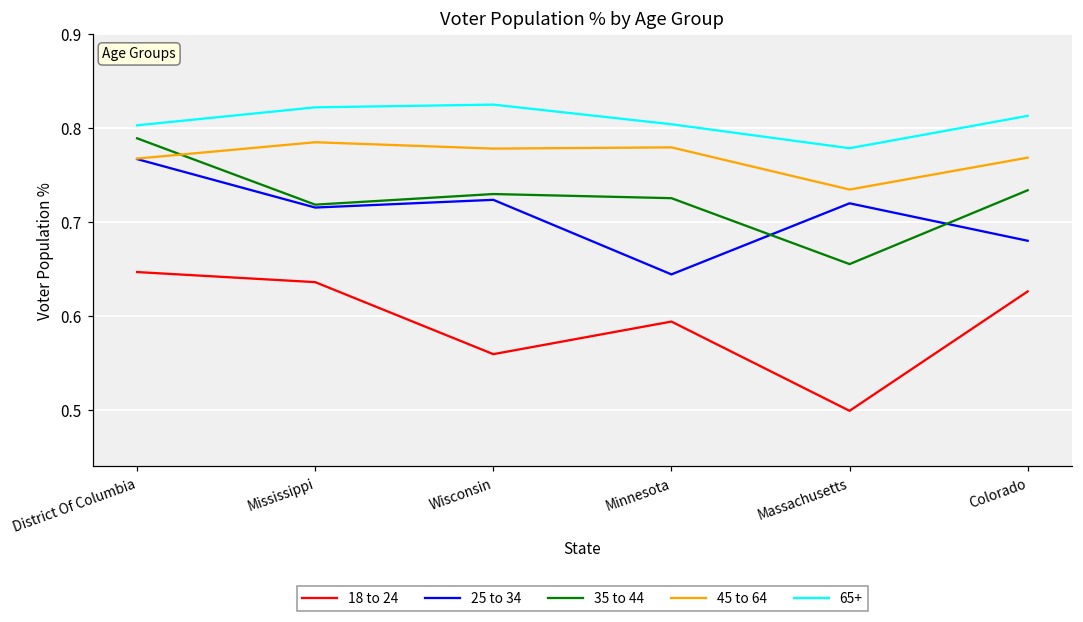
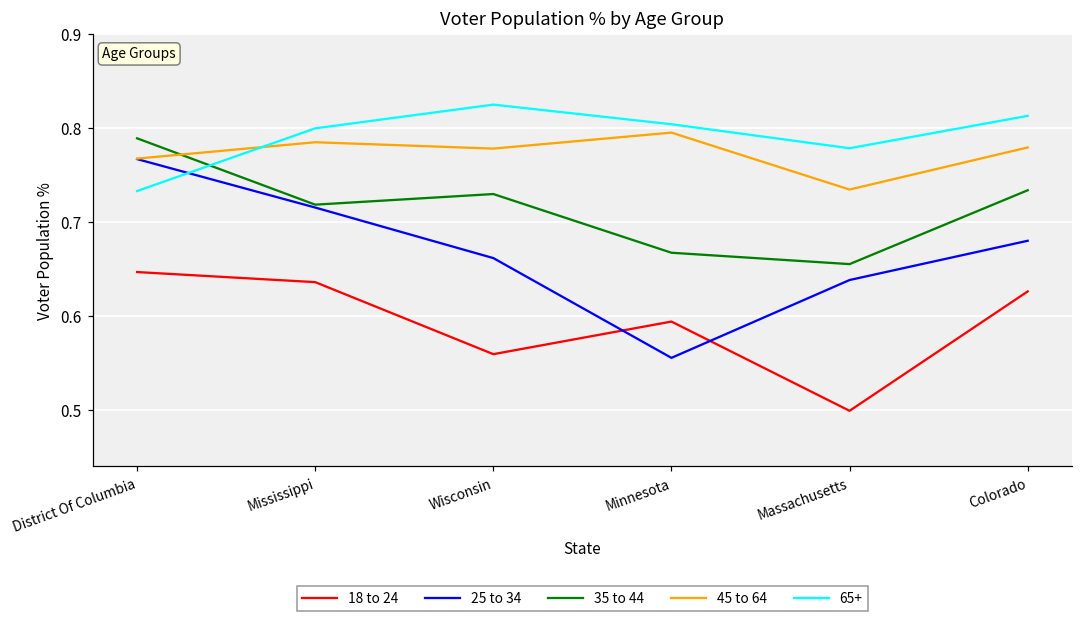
  {
    "18 to 24": {
      "District Of Columbia": 0.65,
      "Mississippi": 0.64,
      "Wisconsin": 0.56,
      "Minnesota": 0.59,
      "Massachusetts": 0.50,
      "Colorado": 0.63
    },
    "25 to 34": {
      "Mississippi": 0.72,
-     "Wisconsin": 0.72,
-     "Minnesota": 0.64,
-     "Massachusetts": 0.72,
+     "Wisconsin": 0.66,
+     "Minnesota": 0.56,
+     "Massachusetts": 0.64,
      "Colorado": 0.68
    },
    "35 to 44": {
      "District Of Columbia": 0.79,
      "Mississippi": 0.72,
      "Wisconsin": 0.73,
-     "Minnesota": 0.73,
+     "Minnesota": 0.67,
      "Massachusetts": 0.66,
      "Colorado": 0.73
    },
    "45 to 64": {
      "Mississippi": 0.78,
      "Wisconsin": 0.78,
-     "Minnesota": 0.78,
+     "Minnesota": 0.80,
      "Massachusetts": 0.73,
-     "Colorado": 0.77
+     "Colorado": 0.78
    },
    "65+": {
-     "District Of Columbia": 0.80,
-     "Mississippi": 0.82,
+     "District Of Columbia": 0.73,
+     "Mississippi": 0.80,
      "Wisconsin": 0.82,
      "Minnesota": 0.80,
      "Massachusetts": 0.78,
      "Colorado": 0.81
    }
  }
